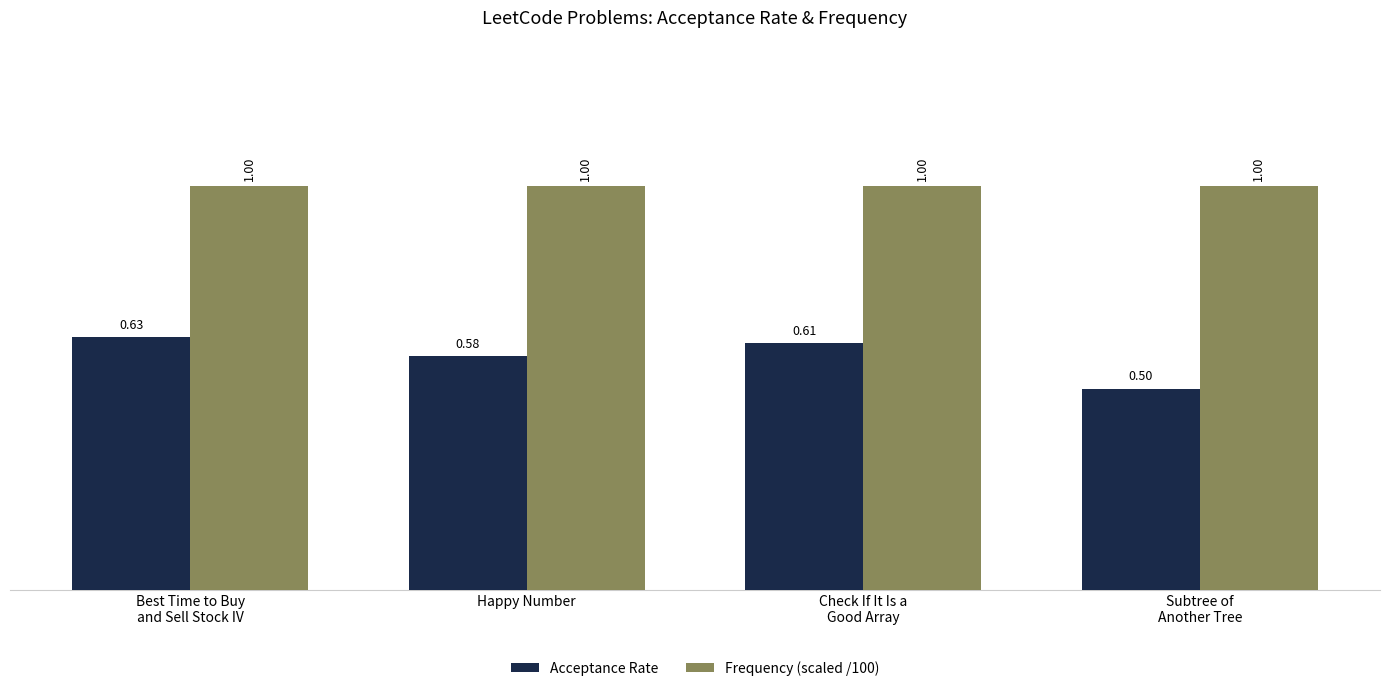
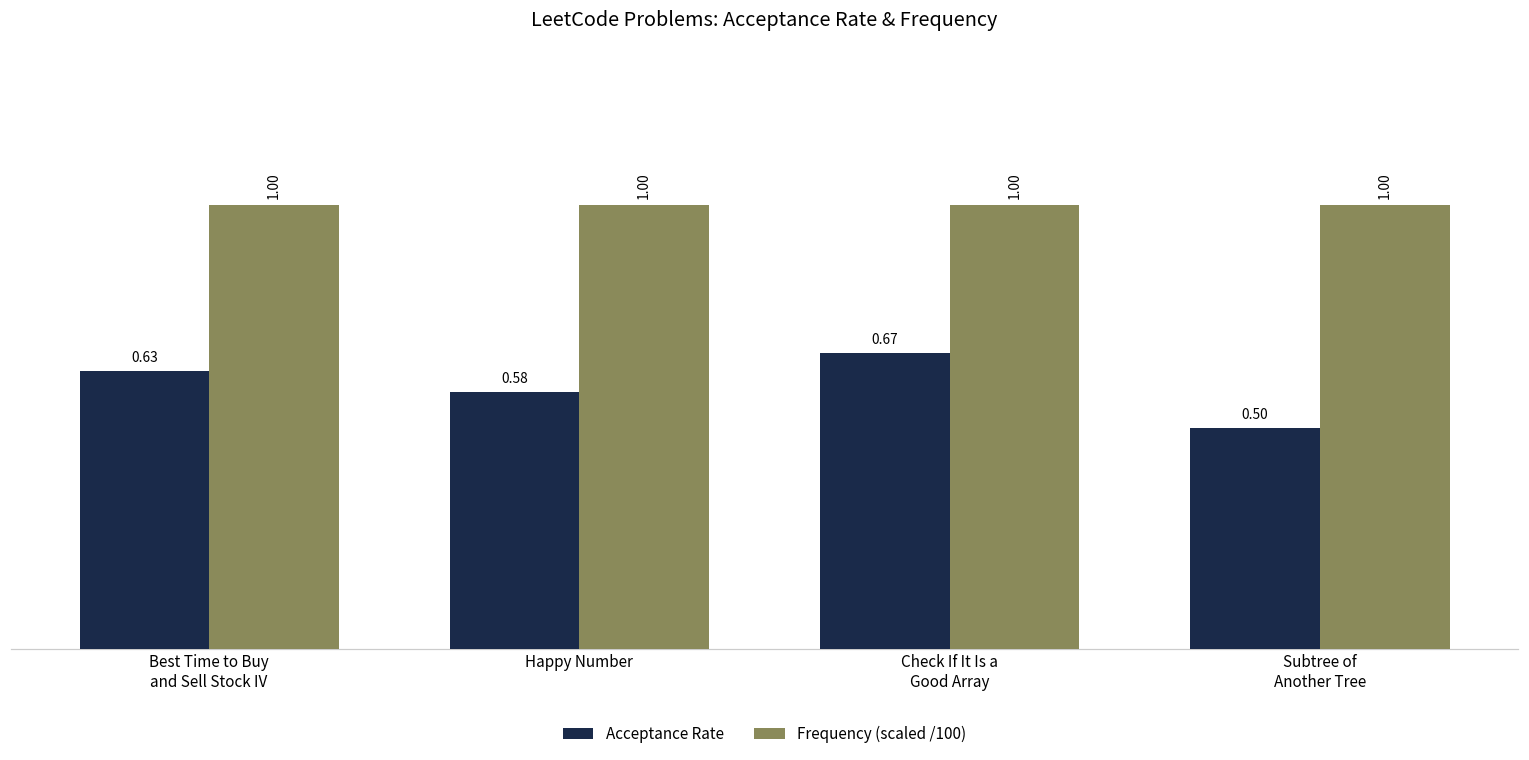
  {
    "Acceptance Rate": {
      "Best Time to Buy and Sell Stock IV": 0.63,
      "Happy Number": 0.58,
-     "Check If It Is a Good Array": 0.61,
+     "Check If It Is a Good Array": 0.67,
      "Subtree of Another Tree": 0.50
    },
    "Frequency (scaled /100)": {
      "Best Time to Buy and Sell Stock IV": 1.00,
      "Happy Number": 1.00,
      "Check If It Is a Good Array": 1.00,
      "Subtree of Another Tree": 1.00
    }
  }
